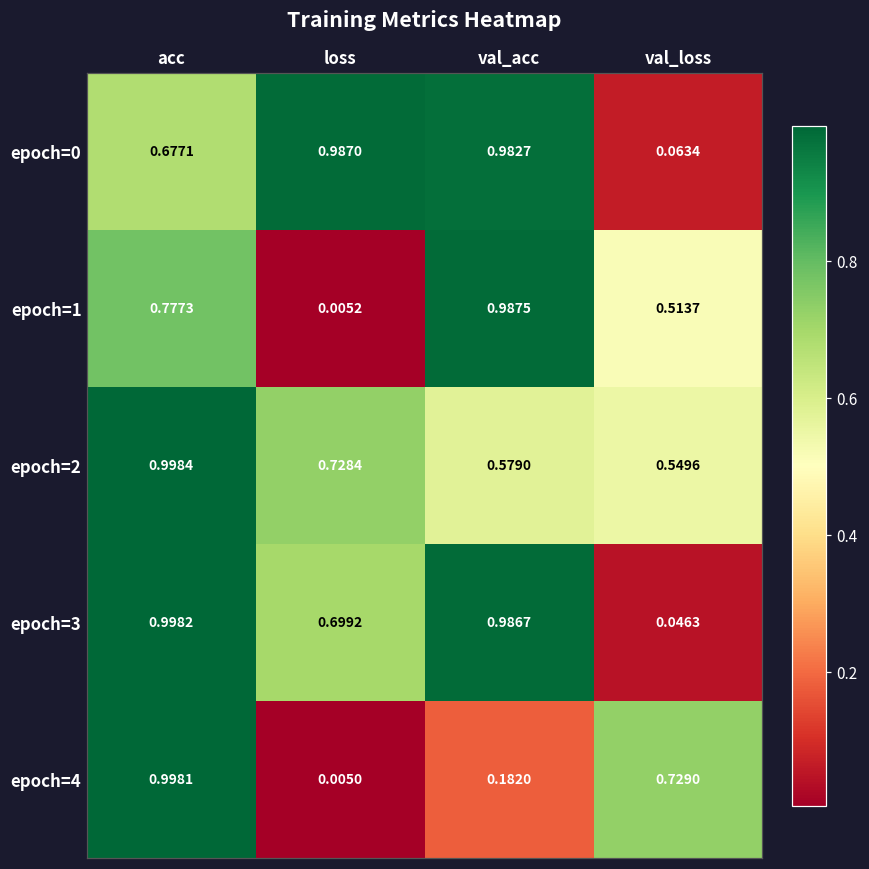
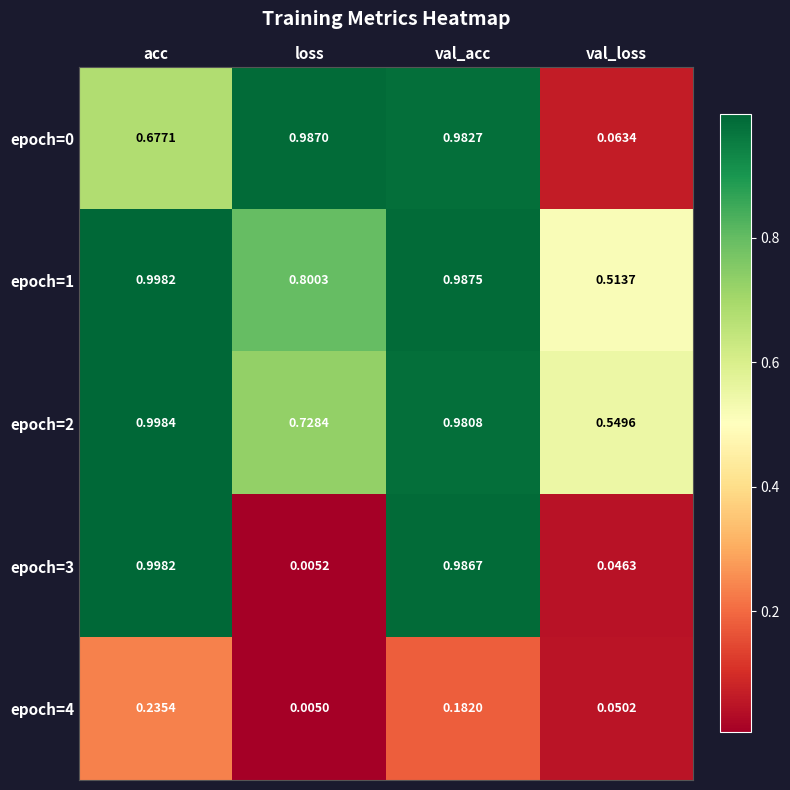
  {
    "epoch=0": {
      "acc": 0.6771,
      "loss": 0.9870,
      "val_acc": 0.9827,
      "val_loss": 0.0634
    },
    "epoch=1": {
-     "acc": 0.7773,
-     "loss": 0.0052,
+     "acc": 0.9982,
+     "loss": 0.8003,
      "val_acc": 0.9875,
      "val_loss": 0.5137
    },
    "epoch=2": {
      "acc": 0.9984,
      "loss": 0.7284,
-     "val_acc": 0.5790,
+     "val_acc": 0.9808,
      "val_loss": 0.5496
    },
    "epoch=3": {
      "acc": 0.9982,
-     "loss": 0.6992,
+     "loss": 0.0052,
      "val_acc": 0.9867,
      "val_loss": 0.0463
    },
    "epoch=4": {
-     "acc": 0.9981,
+     "acc": 0.2354,
      "loss": 0.0050,
      "val_acc": 0.1820,
-     "val_loss": 0.7290
+     "val_loss": 0.0502
    }
  }
